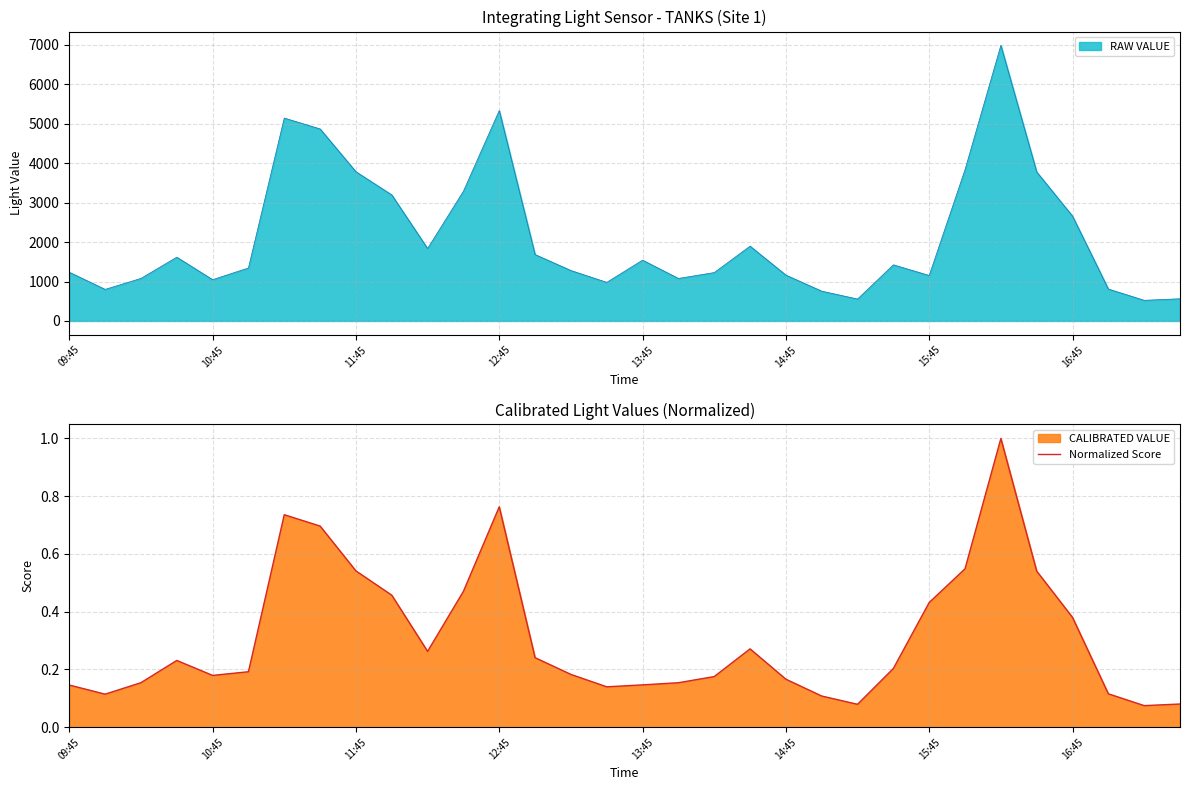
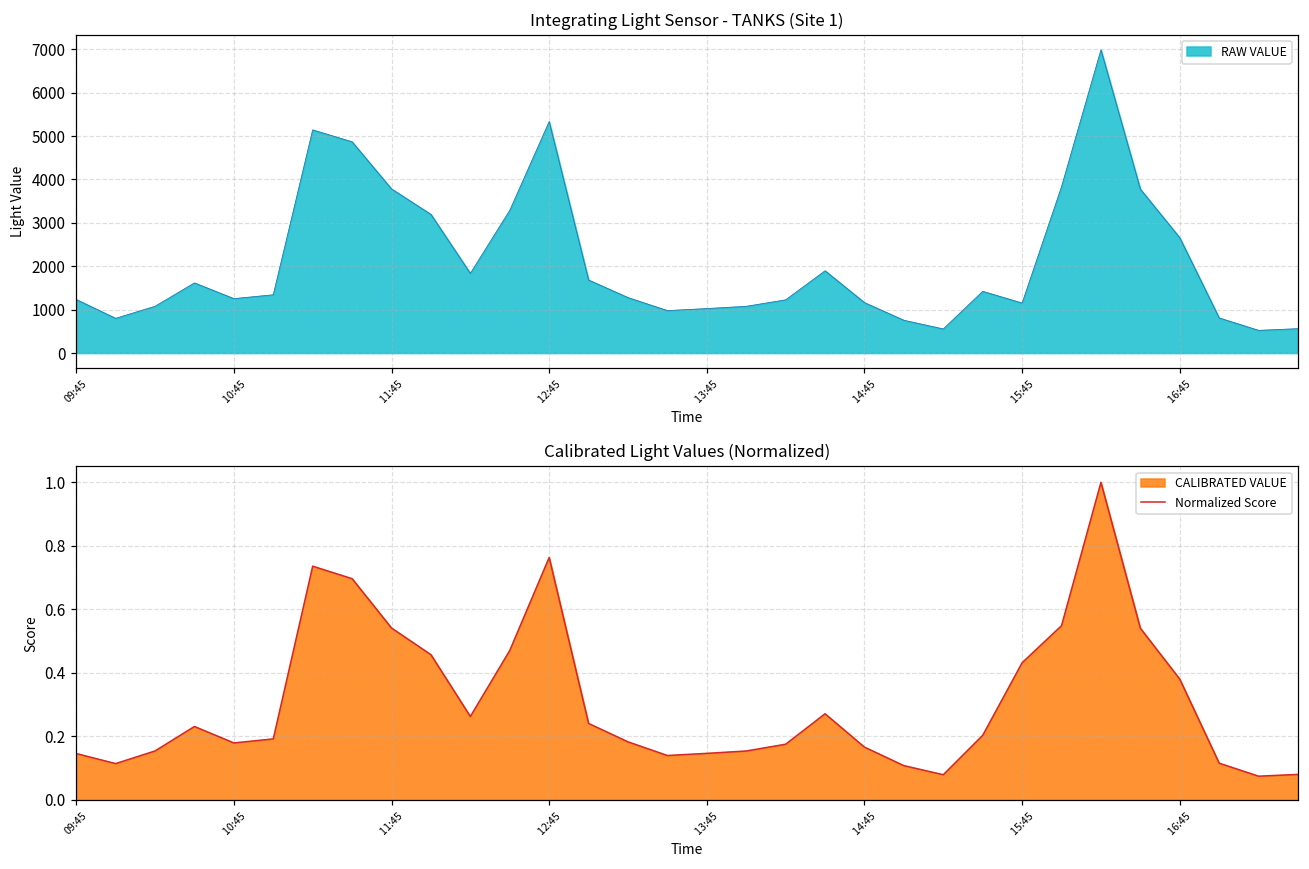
  {
    "Integrating Light Sensor - TANKS (Site 1)": {
      "09:45": 1200,
-     "10:45": 1000,
+     "10:45": 1300,
      "11:45": 3800,
      "12:45": 5300,
-     "13:45": 1500,
+     "13:45": 1000,
      "14:45": 1200,
      "15:45": 1200,
      "16:45": 2700
    },
    "Calibrated Light Values (Normalized)": {
      "09:45": 0.15,
      "10:45": 0.18,
      "11:45": 0.54,
      "12:45": 0.76,
      "13:45": 0.15,
      "14:45": 0.17,
      "15:45": 0.43,
      "16:45": 0.38
    }
  }
